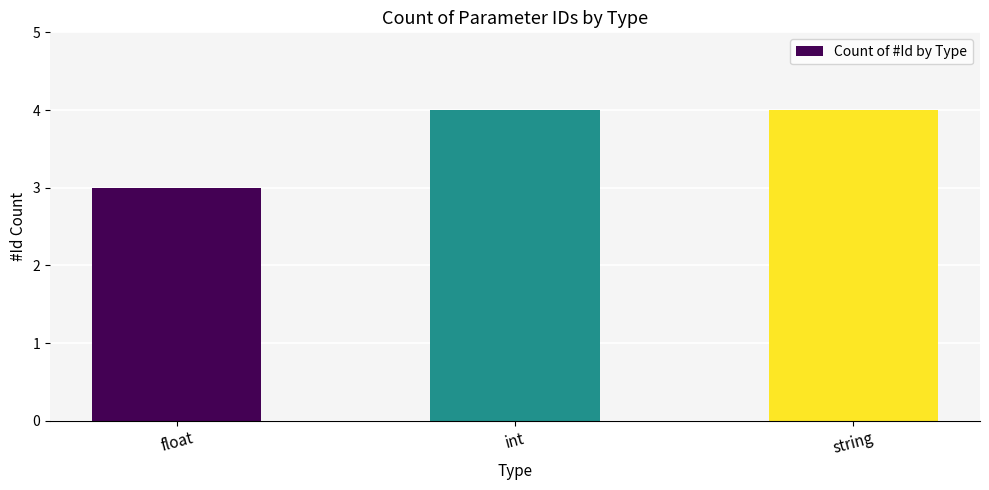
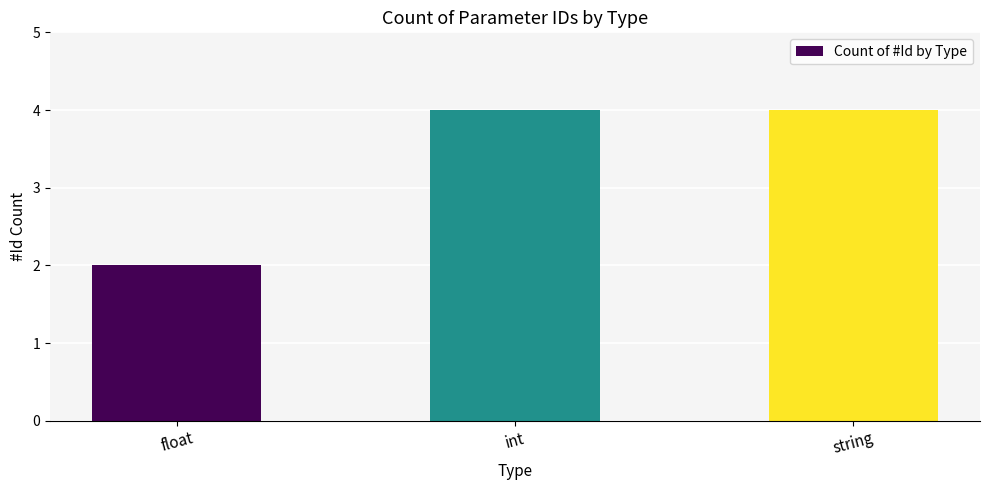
  {
-   "float": 3,
+   "float": 2,
    "int": 4,
    "string": 4
  }
